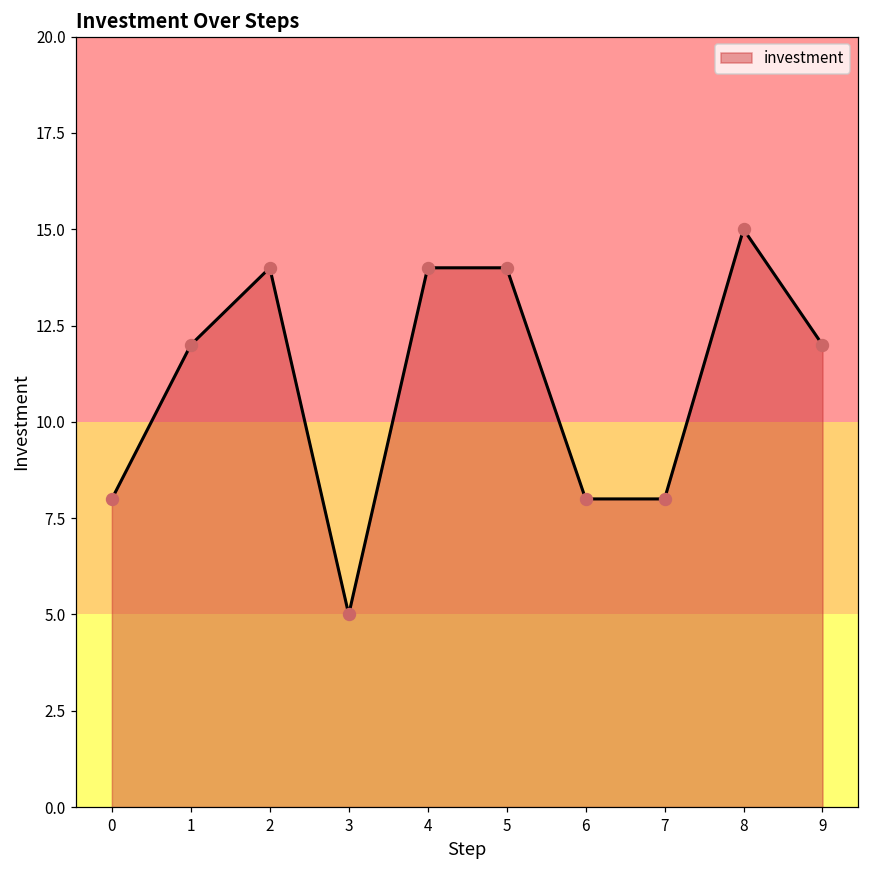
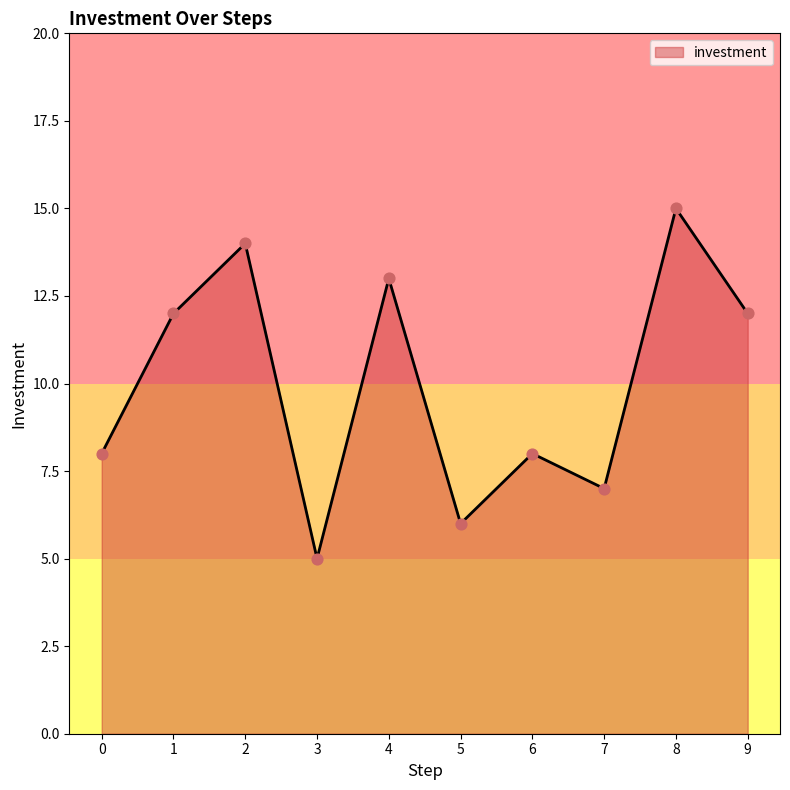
  {
    "0": 8,
    "1": 12,
    "2": 14,
    "3": 5,
-   "4": 14,
-   "5": 14,
+   "4": 13,
+   "5": 6,
    "6": 8,
-   "7": 8,
+   "7": 7,
    "8": 15,
    "9": 12
  }
